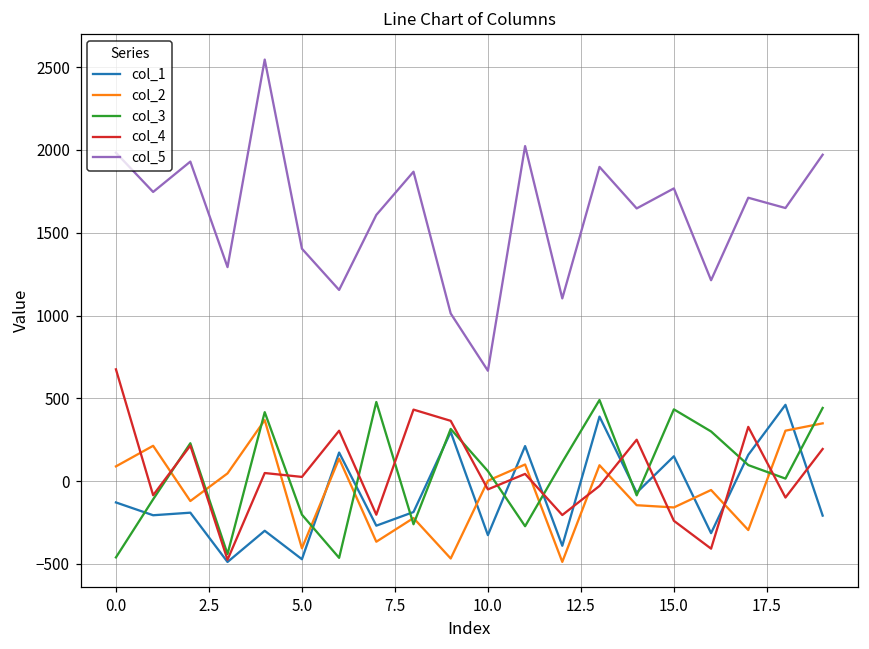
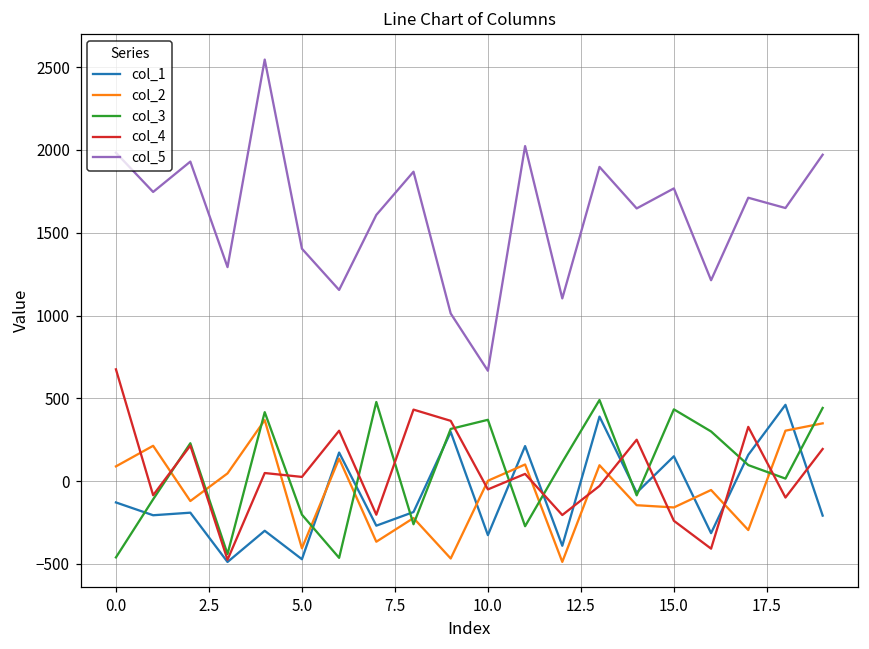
  {
    "col_1": {
      "0.0": -130,
      "5.0": -470,
      "10.0": -330,
      "15.0": 150
    },
    "col_2": {
      "0.0": 90,
      "5.0": -410,
      "10.0": 0,
      "15.0": -160
    },
    "col_3": {
      "0.0": -460,
      "5.0": -200,
-     "10.0": 60,
+     "10.0": 370,
      "15.0": 430
    },
    "col_4": {
      "0.0": 680,
      "5.0": 30,
      "10.0": -50,
      "15.0": -240
    },
    "col_5": {
      "5.0": 1400,
      "10.0": 670,
      "15.0": 1770
    }
  }
